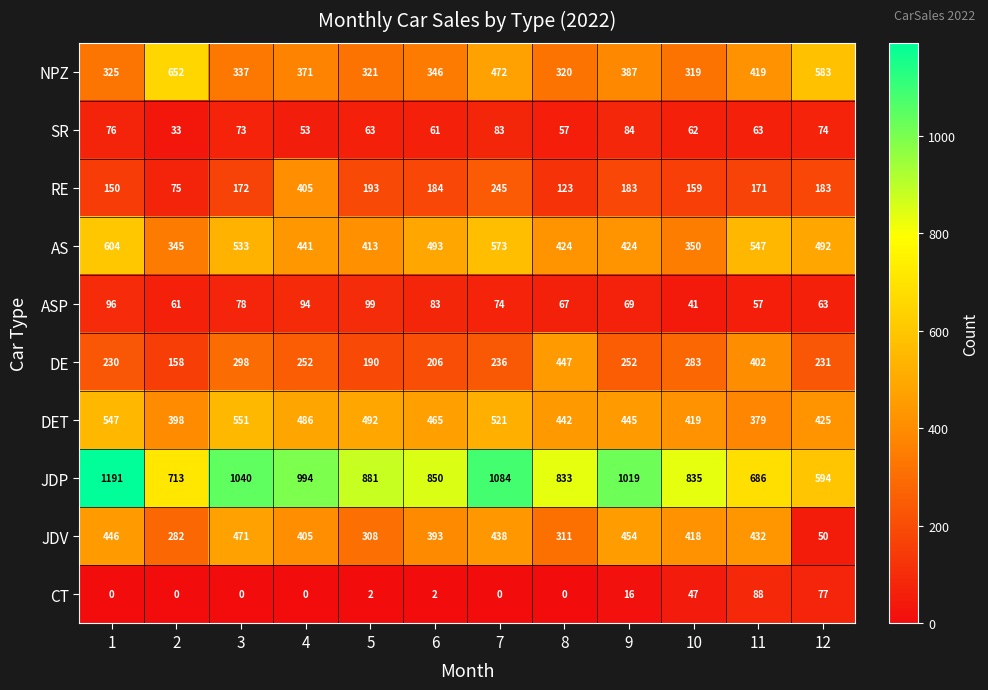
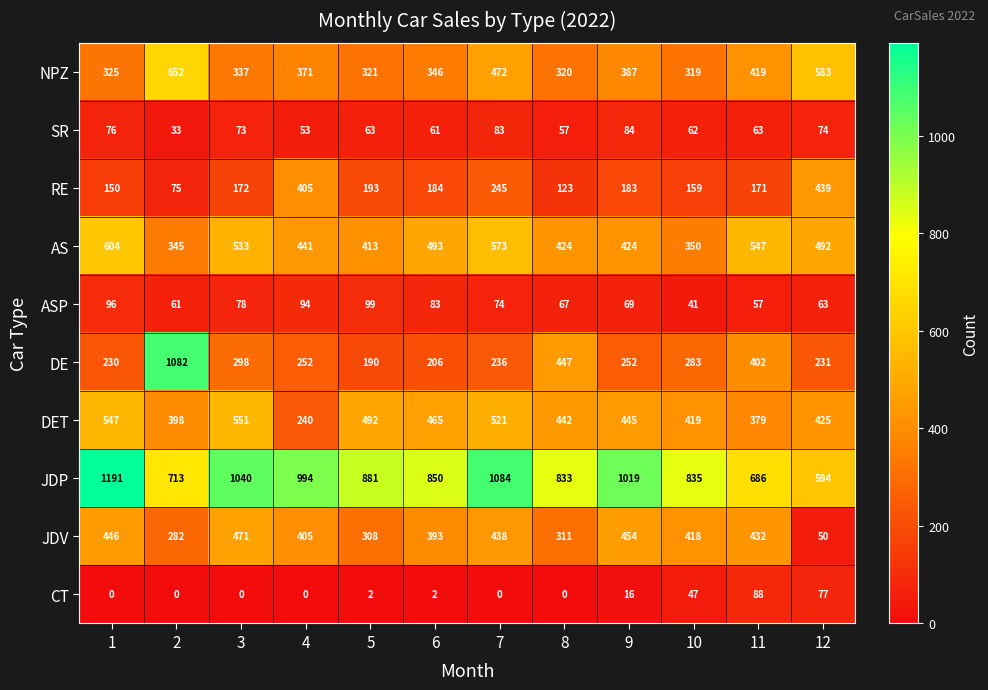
  {
    "NPZ": {
      "1": 325,
      "2": 652,
      "3": 337,
      "4": 371,
      "5": 321,
      "6": 346,
      "7": 472,
      "8": 320,
      "9": 387,
      "10": 319,
      "11": 419,
      "12": 583
    },
    "SR": {
      "1": 76,
      "2": 33,
      "3": 73,
      "4": 53,
      "5": 63,
      "6": 61,
      "7": 83,
      "8": 57,
      "9": 84,
      "10": 62,
      "11": 63,
      "12": 74
    },
    "RE": {
      "1": 150,
      "2": 75,
      "3": 172,
      "4": 405,
      "5": 193,
      "6": 184,
      "7": 245,
      "8": 123,
      "9": 183,
      "10": 159,
      "11": 171,
-     "12": 183
+     "12": 439
    },
    "AS": {
      "1": 604,
      "2": 345,
      "3": 533,
      "4": 441,
      "5": 413,
      "6": 493,
      "7": 573,
      "8": 424,
      "9": 424,
      "10": 350,
      "11": 547,
      "12": 492
    },
    "ASP": {
      "1": 96,
      "2": 61,
      "3": 78,
      "4": 94,
      "5": 99,
      "6": 83,
      "7": 74,
      "8": 67,
      "9": 69,
      "10": 41,
      "11": 57,
      "12": 63
    },
    "DE": {
      "1": 230,
-     "2": 158,
+     "2": 1082,
      "3": 298,
      "4": 252,
      "5": 190,
      "6": 206,
      "7": 236,
      "8": 447,
      "9": 252,
      "10": 283,
      "11": 402,
      "12": 231
    },
    "DET": {
      "1": 547,
      "2": 398,
      "3": 551,
-     "4": 486,
+     "4": 240,
      "5": 492,
      "6": 465,
      "7": 521,
      "8": 442,
      "9": 445,
      "10": 419,
      "11": 379,
      "12": 425
    },
    "JDP": {
      "1": 1191,
      "2": 713,
      "3": 1040,
      "4": 994,
      "5": 881,
      "6": 850,
      "7": 1084,
      "8": 833,
      "9": 1019,
      "10": 835,
      "11": 686,
      "12": 594
    },
    "JDV": {
      "1": 446,
      "2": 282,
      "3": 471,
      "4": 405,
      "5": 308,
      "6": 393,
      "7": 438,
      "8": 311,
      "9": 454,
      "10": 418,
      "11": 432,
      "12": 50
    },
    "CT": {
      "1": 0,
      "2": 0,
      "3": 0,
      "4": 0,
      "5": 2,
      "6": 2,
      "7": 0,
      "8": 0,
      "9": 16,
      "10": 47,
      "11": 88,
      "12": 77
    }
  }
